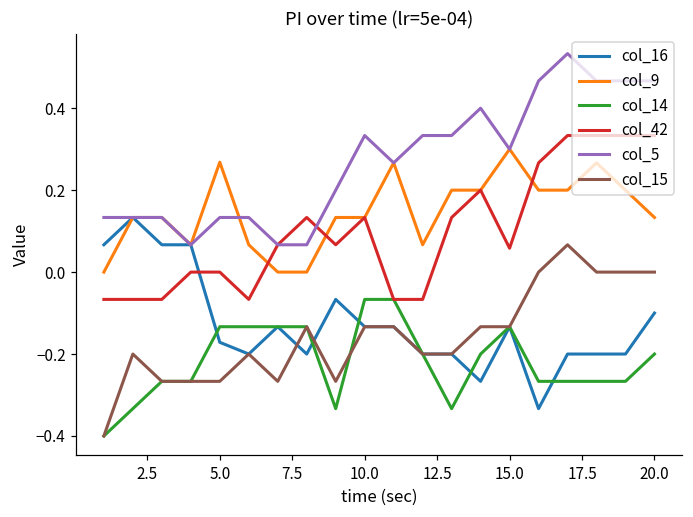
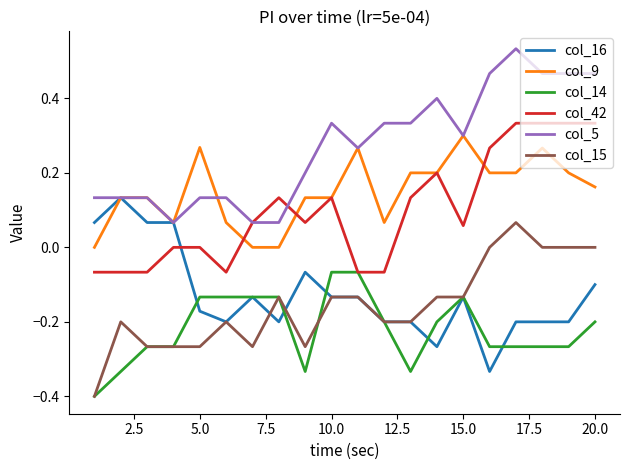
  {
    "col_16": {
      "5.0": -0.17,
      "20.0": -0.10
    },
    "col_9": {
      "5.0": 0.27,
-     "20.0": 0.13
+     "20.0": 0.16
    },
    "col_14": {
      "5.0": -0.13,
      "10.0": -0.07,
      "20.0": -0.20
    },
    "col_42": {
      "5.0": 0.00,
      "15.0": 0.06
    },
    "col_5": {
      "5.0": 0.13,
      "10.0": 0.33
    },
    "col_15": {
      "5.0": -0.27,
      "20.0": 0.00
    }
  }
